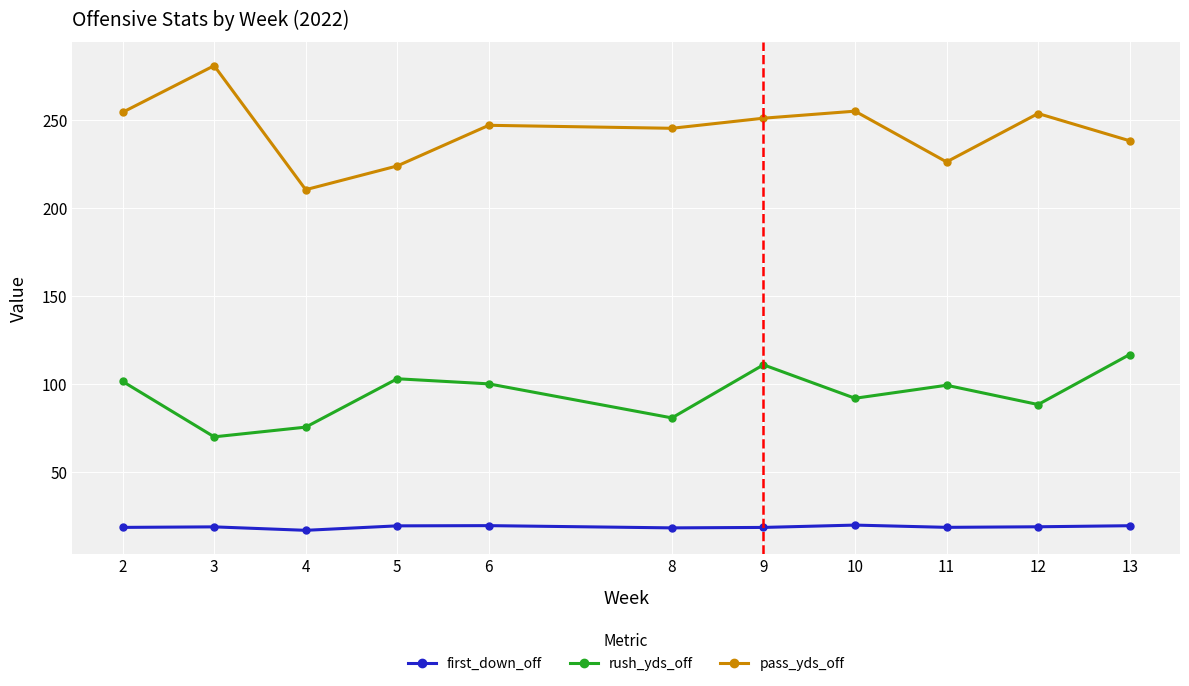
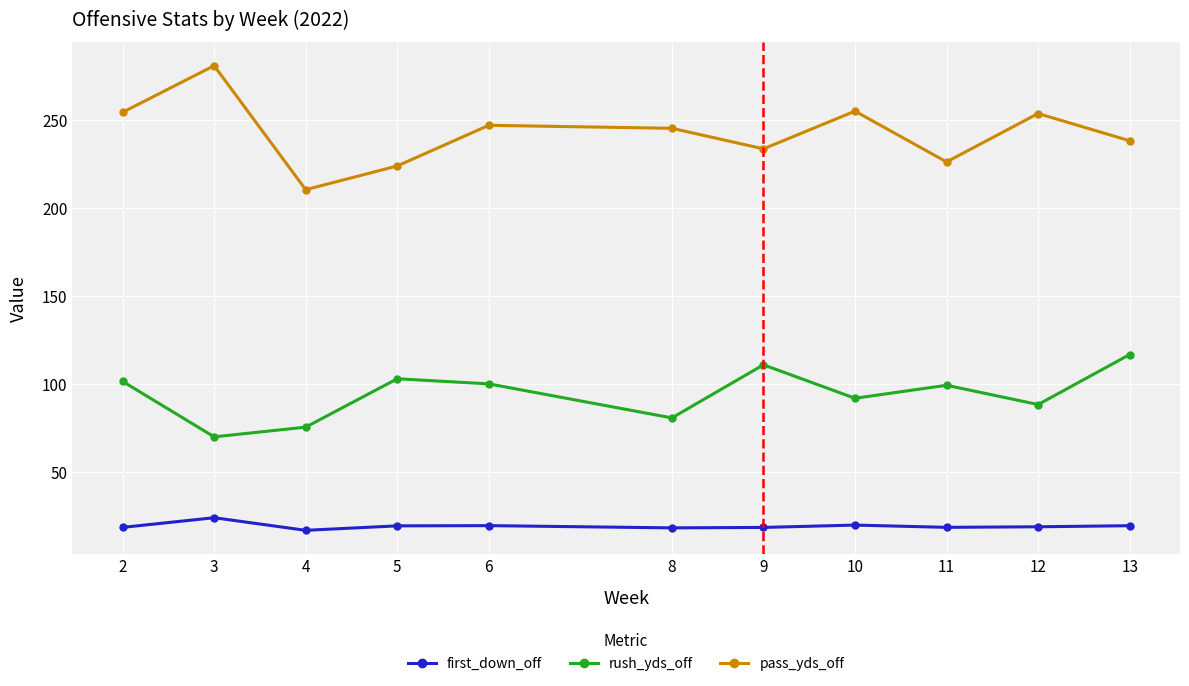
  {
    "first_down_off": {
      "2": 19,
-     "3": 19,
+     "3": 24,
      "4": 17,
      "5": 19,
      "6": 20,
      "8": 18,
      "9": 18,
      "10": 20,
      "11": 19,
      "12": 19,
      "13": 19
    },
    "rush_yds_off": {
      "2": 102,
      "3": 70,
      "4": 76,
      "5": 103,
      "6": 100,
      "8": 81,
      "9": 111,
      "10": 92,
      "11": 99,
      "12": 88,
      "13": 117
    },
    "pass_yds_off": {
      "2": 255,
      "3": 281,
      "4": 211,
      "5": 224,
      "6": 247,
      "8": 245,
-     "9": 251,
+     "9": 234,
      "10": 255,
      "11": 226,
      "12": 254,
      "13": 238
    }
  }
